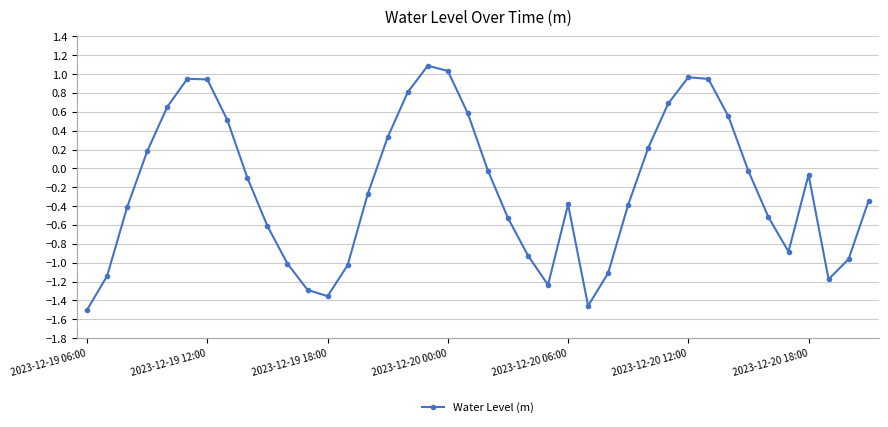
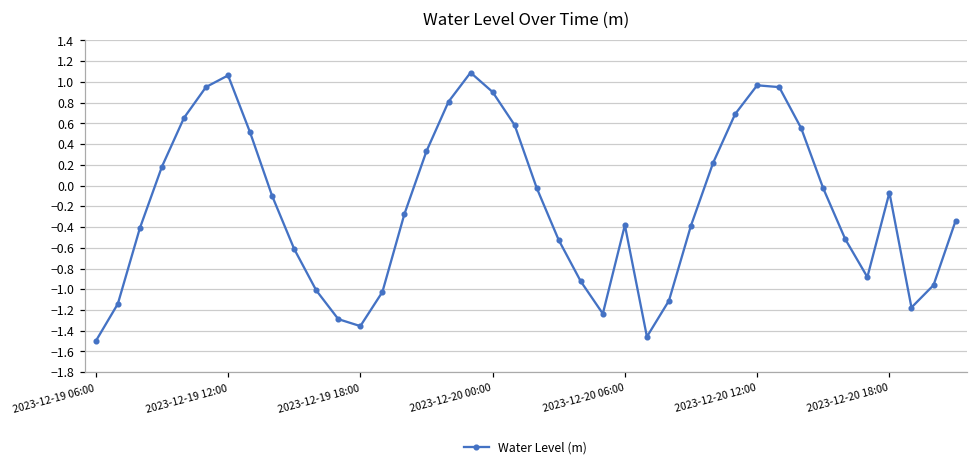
  {
    "2023-12-19 06:00": -1.5,
-   "2023-12-19 12:00": 0.9,
+   "2023-12-19 12:00": 1.1,
    "2023-12-19 18:00": -1.4,
-   "2023-12-20 00:00": 1.0,
+   "2023-12-20 00:00": 0.9,
    "2023-12-20 06:00": -0.4,
    "2023-12-20 12:00": 1.0,
    "2023-12-20 18:00": -0.1
  }
